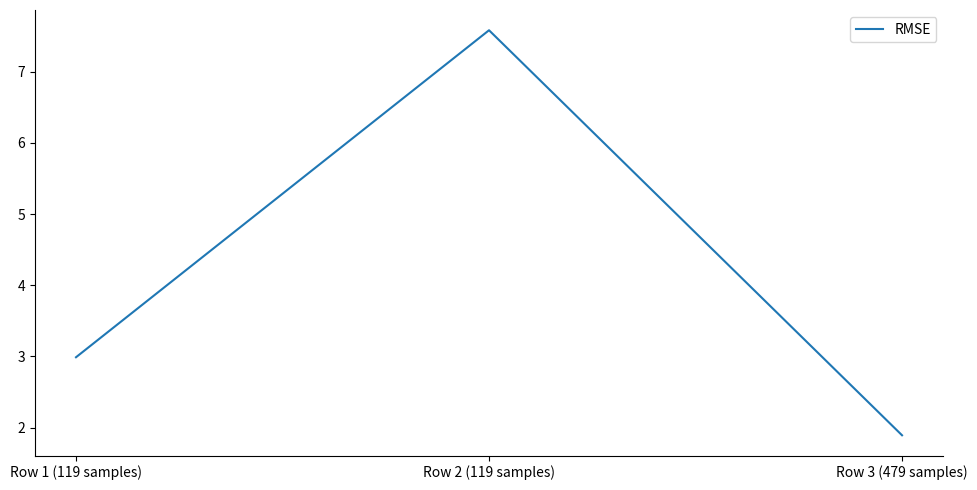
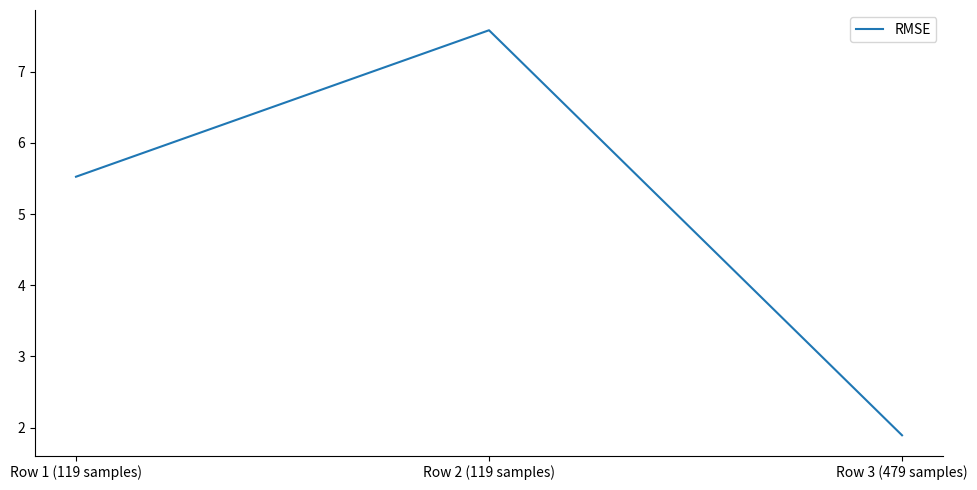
  {
-   "Row 1 (119 samples)": 3.0,
+   "Row 1 (119 samples)": 5.5,
    "Row 2 (119 samples)": 7.6,
    "Row 3 (479 samples)": 1.9
  }
